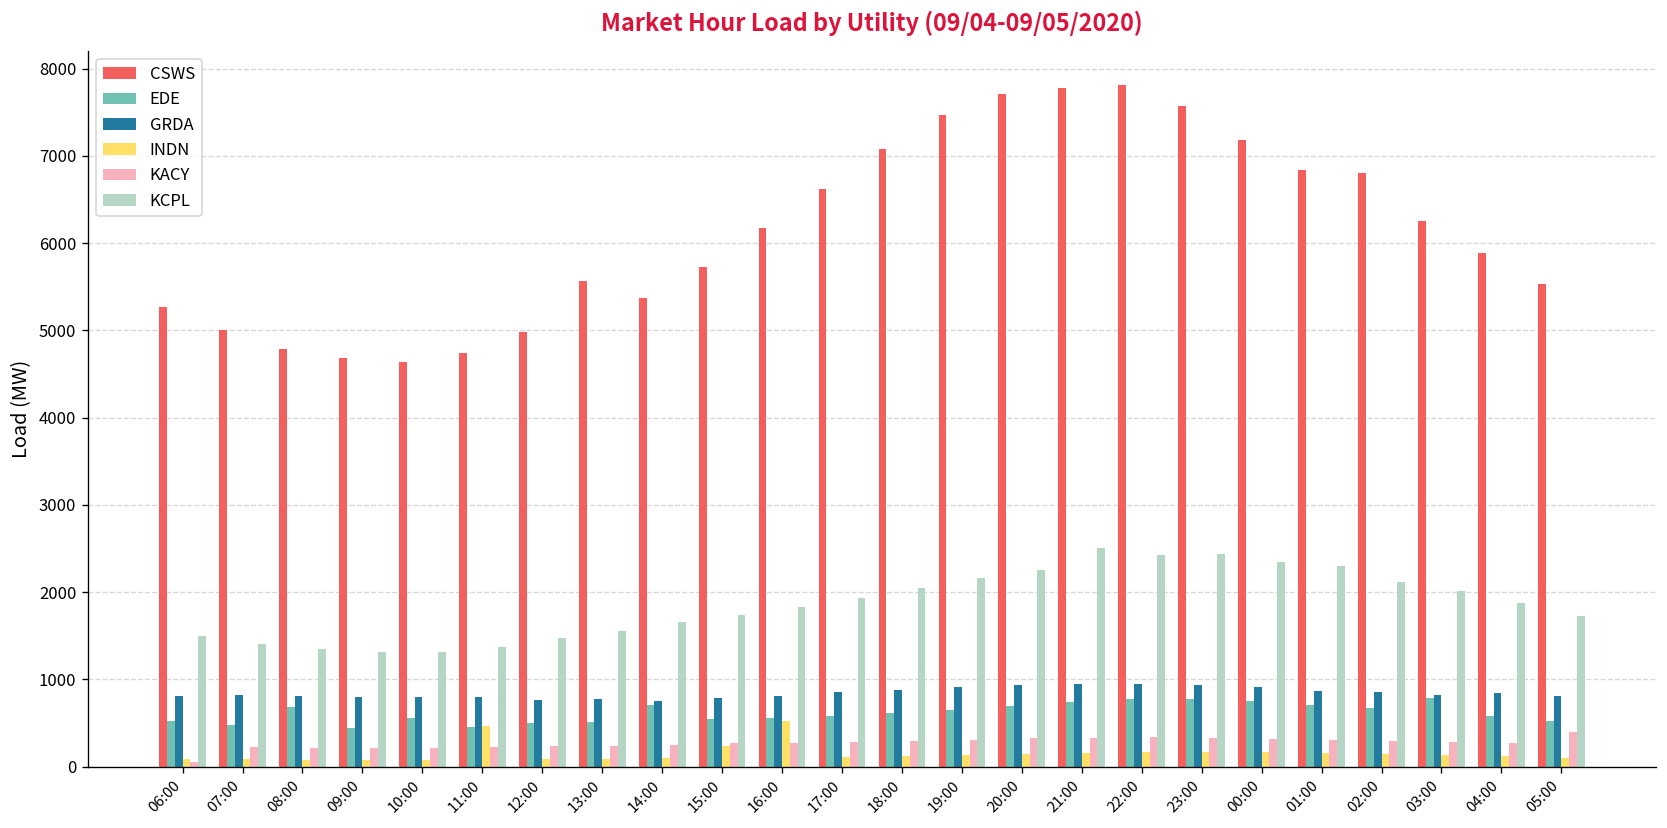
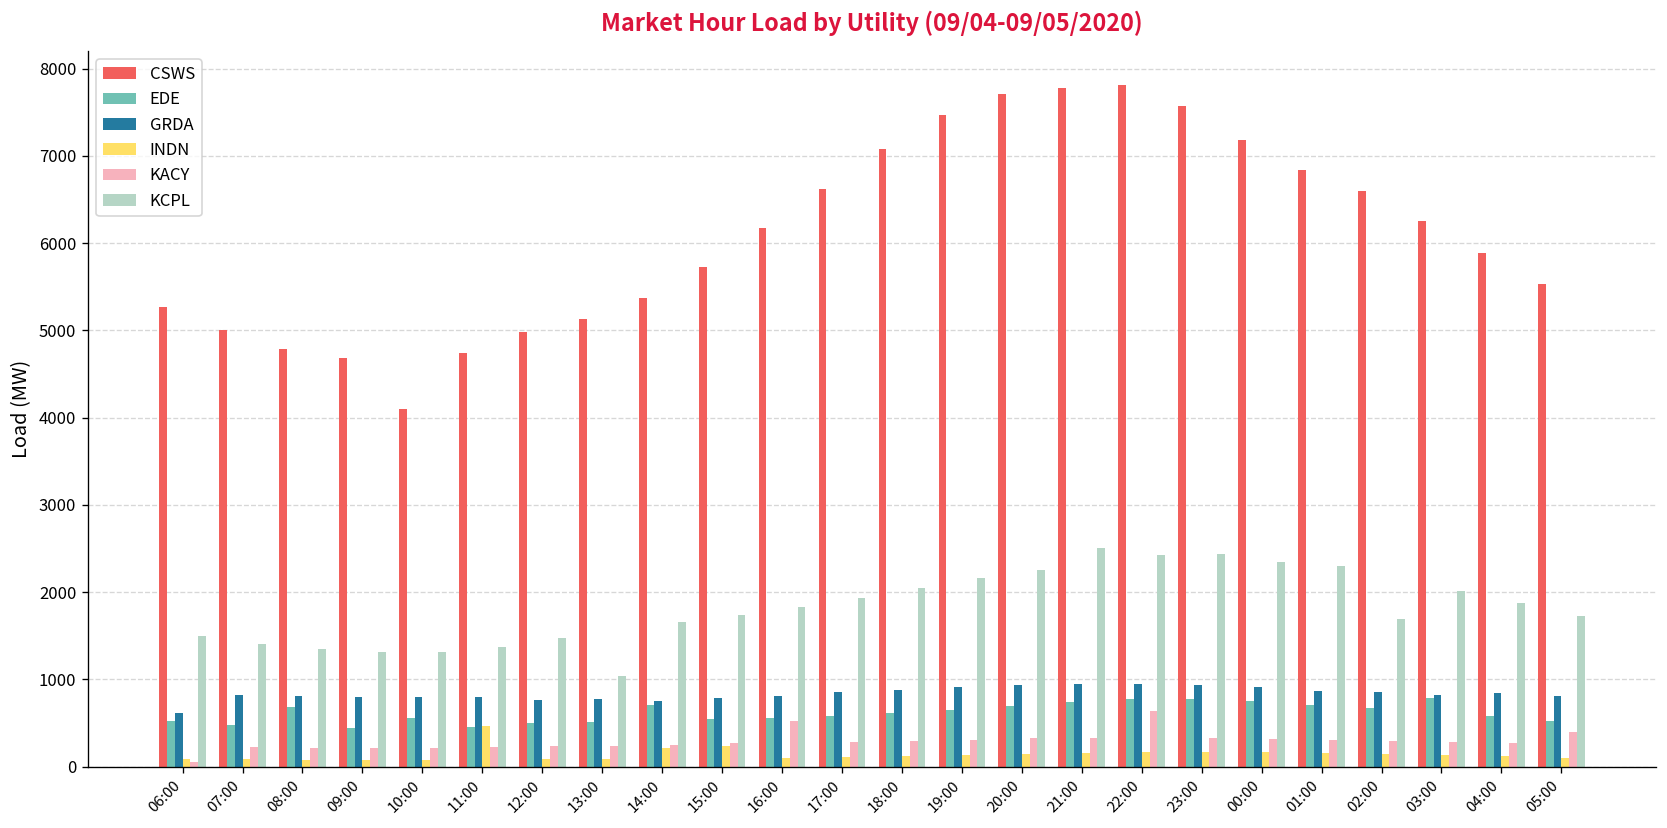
  {
    "CSWS": {
      "06:00": 5300,
      "07:00": 5000,
      "08:00": 4800,
      "09:00": 4700,
-     "10:00": 4600,
+     "10:00": 4100,
      "11:00": 4700,
      "12:00": 5000,
-     "13:00": 5600,
+     "13:00": 5100,
      "14:00": 5400,
      "15:00": 5700,
      "16:00": 6200,
      "17:00": 6600,
      "18:00": 7100,
      "19:00": 7500,
      "20:00": 7700,
      "21:00": 7800,
      "22:00": 7800,
      "23:00": 7600,
      "00:00": 7200,
      "01:00": 6800,
-     "02:00": 6800,
+     "02:00": 6600,
      "03:00": 6300,
      "04:00": 5900,
      "05:00": 5500
    },
    "EDE": {
      "06:00": 500,
      "07:00": 500,
      "08:00": 700,
      "09:00": 400,
      "10:00": 600,
      "11:00": 500,
      "12:00": 500,
      "13:00": 500,
      "14:00": 700,
      "15:00": 500,
      "16:00": 600,
      "17:00": 600,
      "18:00": 600,
      "19:00": 700,
      "20:00": 700,
      "21:00": 700,
      "22:00": 800,
      "23:00": 800,
      "00:00": 800,
      "01:00": 700,
      "02:00": 700,
      "03:00": 800,
      "04:00": 600,
      "05:00": 500
    },
    "GRDA": {
-     "06:00": 800,
+     "06:00": 600,
      "07:00": 800,
      "08:00": 800,
      "09:00": 800,
      "10:00": 800,
      "11:00": 800,
      "12:00": 800,
      "13:00": 800,
      "14:00": 700,
      "15:00": 800,
      "16:00": 800,
      "17:00": 900,
      "18:00": 900,
      "19:00": 900,
      "20:00": 900,
      "21:00": 900,
      "22:00": 900,
      "23:00": 900,
      "00:00": 900,
      "01:00": 900,
      "02:00": 900,
      "03:00": 800,
      "04:00": 800,
      "05:00": 800
    },
    "INDN": {
      "06:00": 100,
      "07:00": 100,
      "08:00": 100,
      "09:00": 100,
      "10:00": 100,
      "11:00": 500,
      "12:00": 100,
      "13:00": 100,
-     "14:00": 100,
+     "14:00": 200,
      "15:00": 200,
-     "16:00": 500,
+     "16:00": 100,
      "17:00": 100,
      "18:00": 100,
      "19:00": 100,
      "20:00": 100,
      "21:00": 200,
      "22:00": 200,
      "23:00": 200,
      "00:00": 200,
      "01:00": 200,
      "02:00": 100,
      "03:00": 100,
      "04:00": 100,
      "05:00": 100
    },
    "KACY": {
      "06:00": 100,
      "07:00": 200,
      "08:00": 200,
      "09:00": 200,
      "10:00": 200,
      "11:00": 200,
      "12:00": 200,
      "13:00": 200,
      "14:00": 300,
      "15:00": 300,
-     "16:00": 300,
+     "16:00": 500,
      "17:00": 300,
      "18:00": 300,
      "19:00": 300,
      "20:00": 300,
      "21:00": 300,
-     "22:00": 300,
+     "22:00": 600,
      "23:00": 300,
      "00:00": 300,
      "01:00": 300,
      "02:00": 300,
      "03:00": 300,
      "04:00": 300,
      "05:00": 400
    },
    "KCPL": {
      "06:00": 1500,
      "07:00": 1400,
      "08:00": 1300,
      "09:00": 1300,
      "10:00": 1300,
      "11:00": 1400,
      "12:00": 1500,
-     "13:00": 1600,
+     "13:00": 1000,
      "14:00": 1700,
      "15:00": 1700,
      "16:00": 1800,
      "17:00": 1900,
      "18:00": 2000,
      "19:00": 2200,
      "20:00": 2300,
      "21:00": 2500,
      "22:00": 2400,
      "23:00": 2400,
      "00:00": 2300,
      "01:00": 2300,
-     "02:00": 2100,
+     "02:00": 1700,
      "03:00": 2000,
      "04:00": 1900,
      "05:00": 1700
    }
  }
